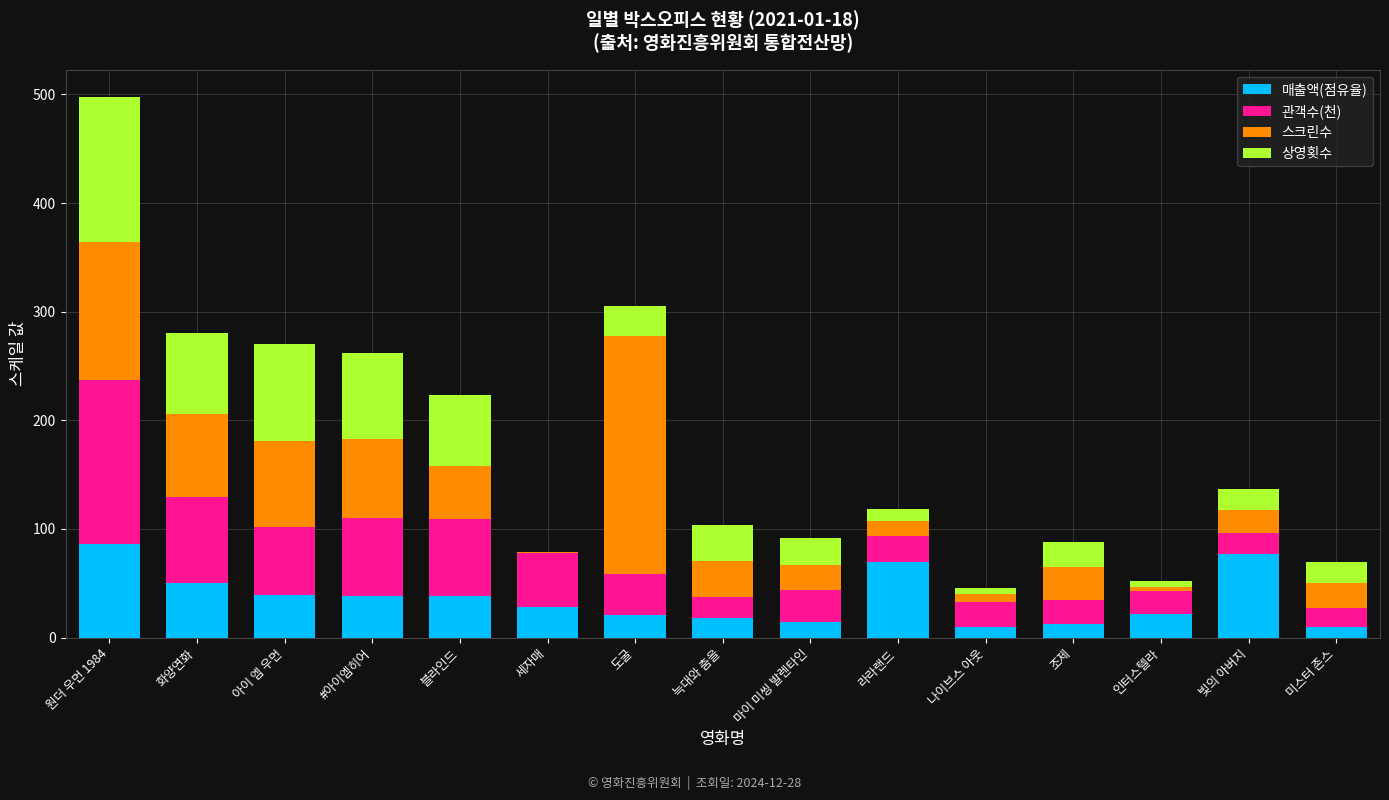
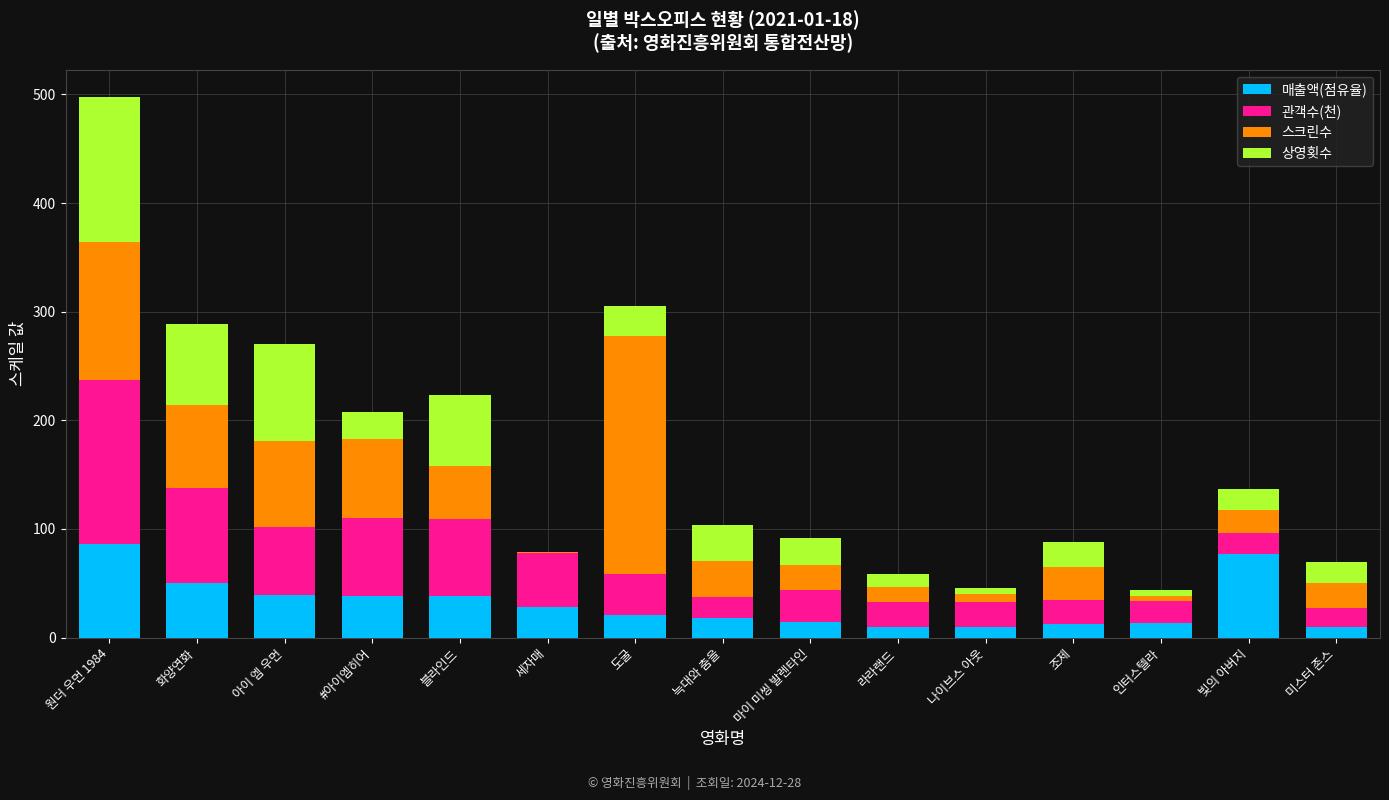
  {
    "매출액(점유율)": {
      "원더 우먼 1984": 86,
      "화양연화": 50,
      "아이 엠 우먼": 39,
      "#아이엠히어": 39,
      "블라인드": 38,
      "세자매": 28,
      "도굴": 21,
      "늑대와 춤을": 18,
      "마이 미씽 발렌타인": 14,
-     "라라랜드": 70,
+     "라라랜드": 10,
      "나이브스 아웃": 10,
      "조제": 13,
-     "인터스텔라": 22,
+     "인터스텔라": 13,
      "빛의 아버지": 77,
      "미스터 존스": 10
    },
    "관객수(천)": {
      "원더 우먼 1984": 151,
-     "화양연화": 79,
+     "화양연화": 88,
      "아이 엠 우먼": 63,
      "#아이엠히어": 72,
      "블라인드": 71,
      "세자매": 50,
      "도굴": 38,
      "늑대와 춤을": 20,
      "마이 미씽 발렌타인": 30,
      "라라랜드": 23,
      "나이브스 아웃": 22,
      "조제": 22,
      "인터스텔라": 21,
      "빛의 아버지": 19,
      "미스터 존스": 18
    },
    "스크린수": {
      "원더 우먼 1984": 127,
      "화양연화": 77,
      "아이 엠 우먼": 79,
      "#아이엠히어": 73,
      "블라인드": 49,
      "도굴": 219,
      "늑대와 춤을": 33,
      "마이 미씽 발렌타인": 23,
      "라라랜드": 14,
      "나이브스 아웃": 8,
      "조제": 30,
      "인터스텔라": 4,
      "빛의 아버지": 21,
      "미스터 존스": 23
    },
    "상영횟수": {
      "원더 우먼 1984": 133,
      "화양연화": 74,
      "아이 엠 우먼": 89,
-     "#아이엠히어": 78,
+     "#아이엠히어": 24,
      "블라인드": 65,
      "도굴": 28,
      "늑대와 춤을": 33,
      "마이 미씽 발렌타인": 25,
      "라라랜드": 12,
      "나이브스 아웃": 6,
      "조제": 24,
      "인터스텔라": 5,
      "빛의 아버지": 19,
      "미스터 존스": 19
    }
  }
